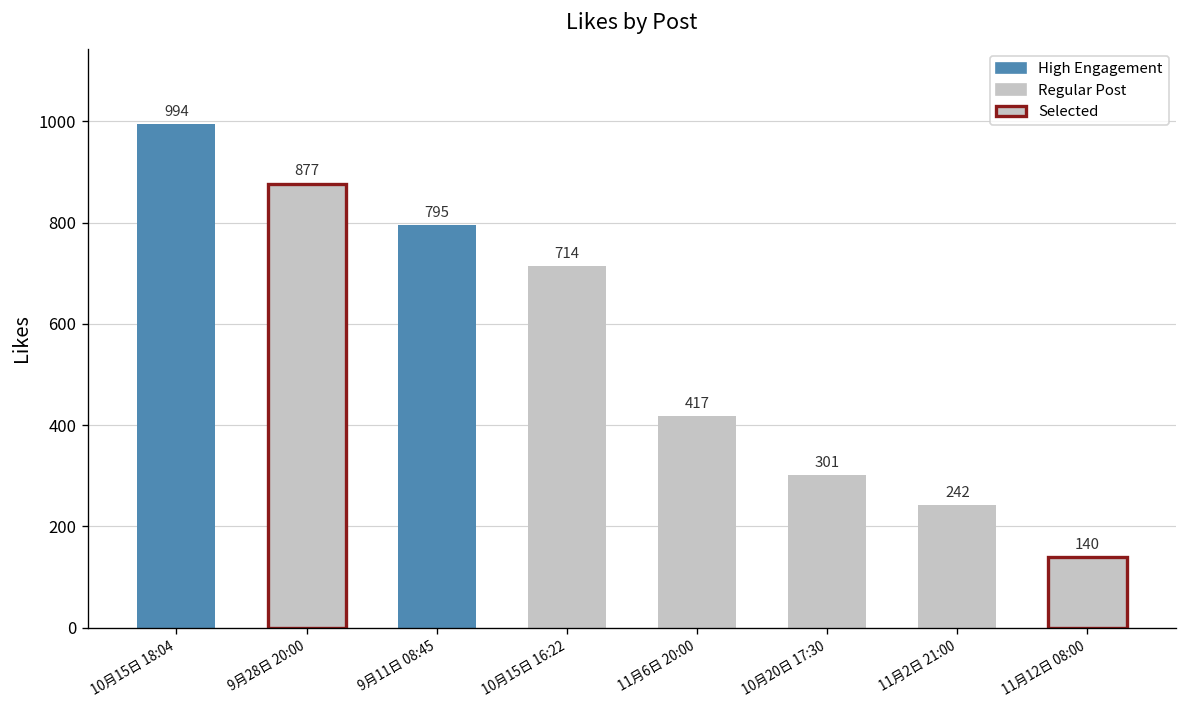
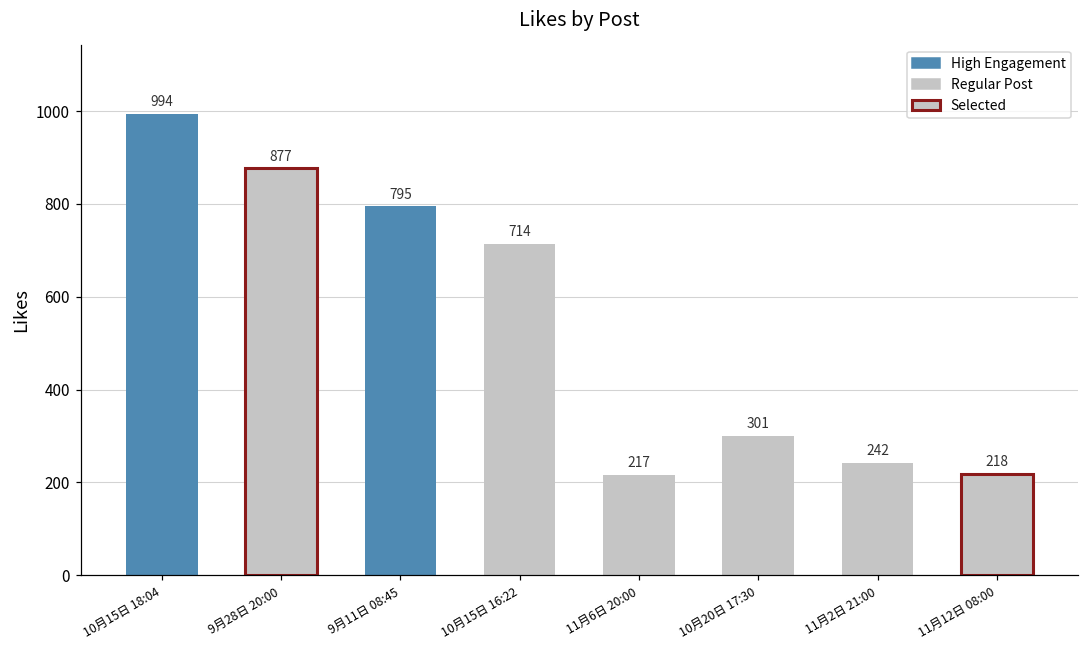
  {
    "10月15日 18:04": 994,
    "9月28日 20:00": 877,
    "9月11日 08:45": 795,
    "10月15日 16:22": 714,
-   "11月6日 20:00": 417,
+   "11月6日 20:00": 217,
    "10月20日 17:30": 301,
    "11月2日 21:00": 242,
-   "11月12日 08:00": 140
+   "11月12日 08:00": 218
  }
